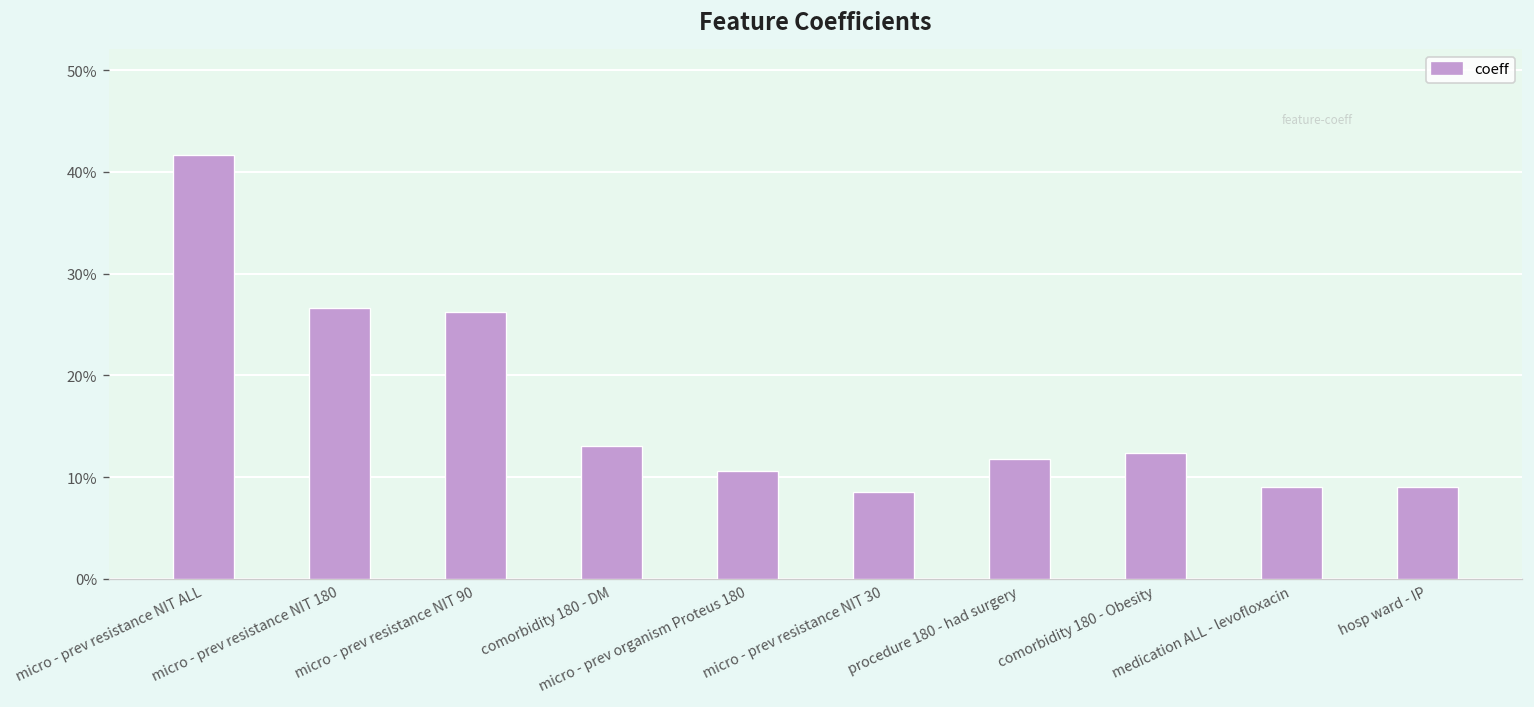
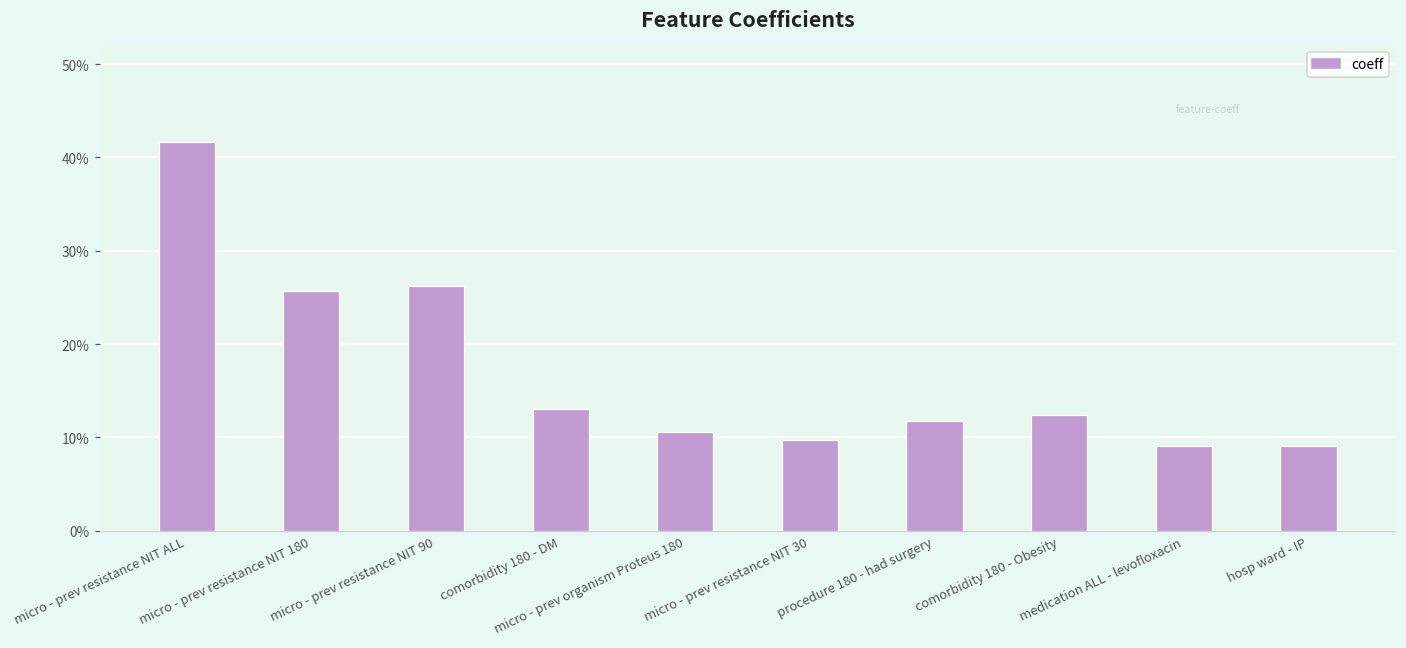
  {
    "micro - prev resistance NIT ALL": "42%",
-   "micro - prev resistance NIT 180": "27%",
+   "micro - prev resistance NIT 180": "26%",
    "micro - prev resistance NIT 90": "26%",
    "comorbidity 180 - DM": "13%",
    "micro - prev organism Proteus 180": "11%",
-   "micro - prev resistance NIT 30": "9%",
+   "micro - prev resistance NIT 30": "10%",
    "procedure 180 - had surgery": "12%",
    "comorbidity 180 - Obesity": "12%",
    "medication ALL - levofloxacin": "9%",
    "hosp ward - IP": "9%"
  }
